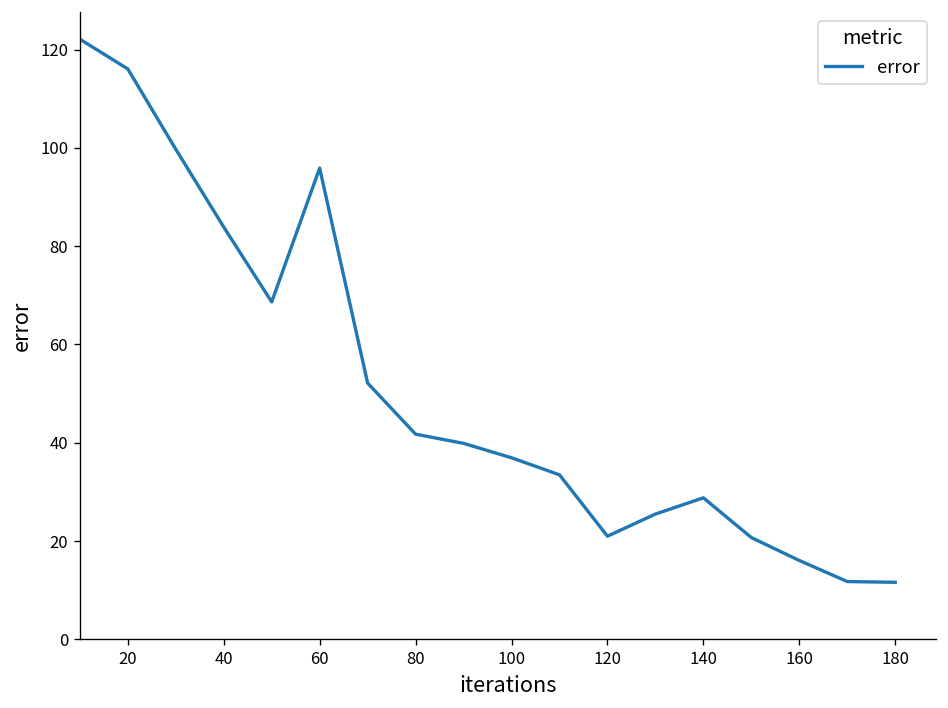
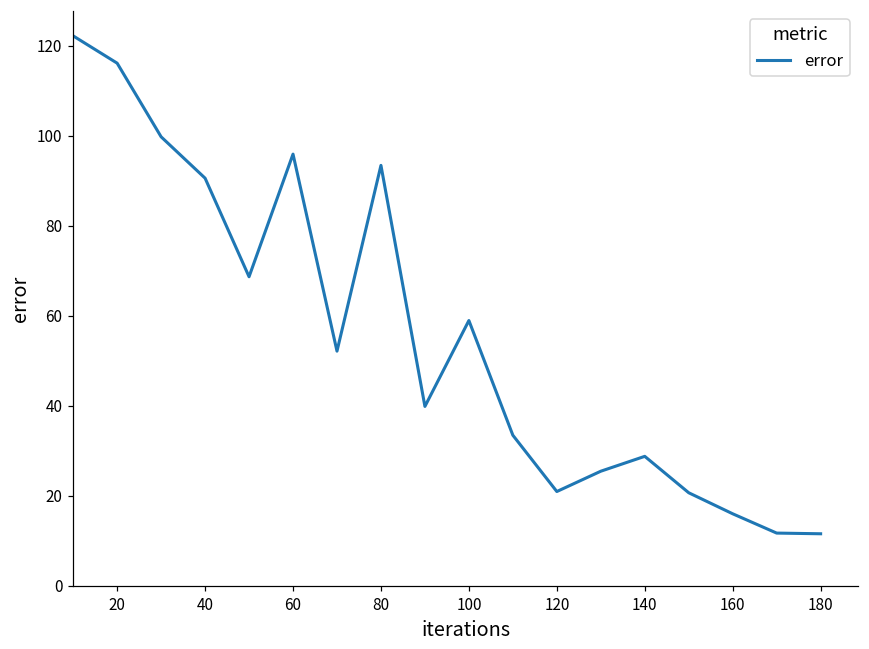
  {
    "20": 116,
-   "40": 84,
+   "40": 91,
    "60": 96,
-   "80": 42,
-   "100": 37,
+   "80": 93,
+   "100": 59,
    "120": 21,
    "140": 29,
    "160": 16,
    "180": 12
  }
